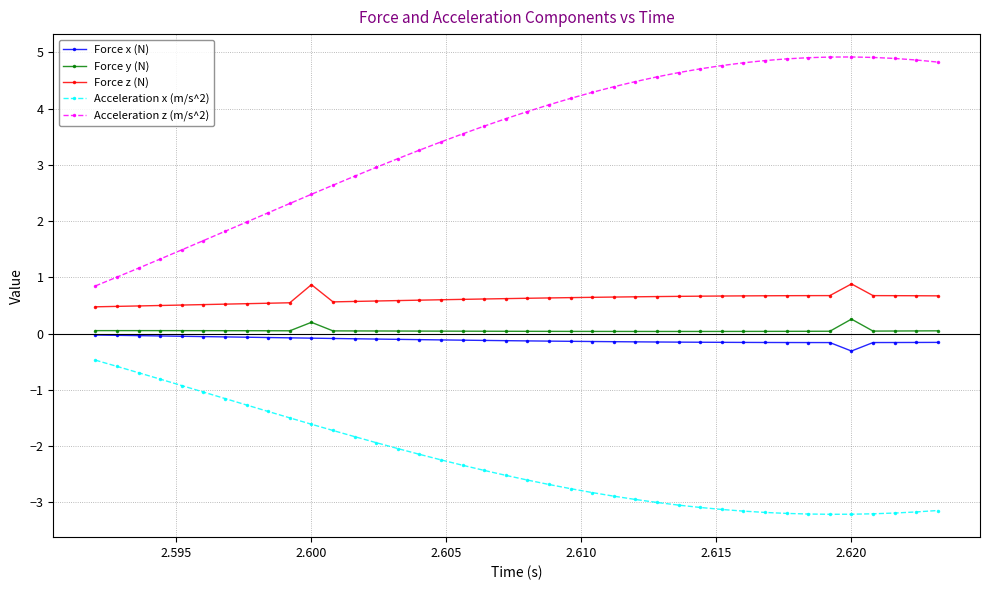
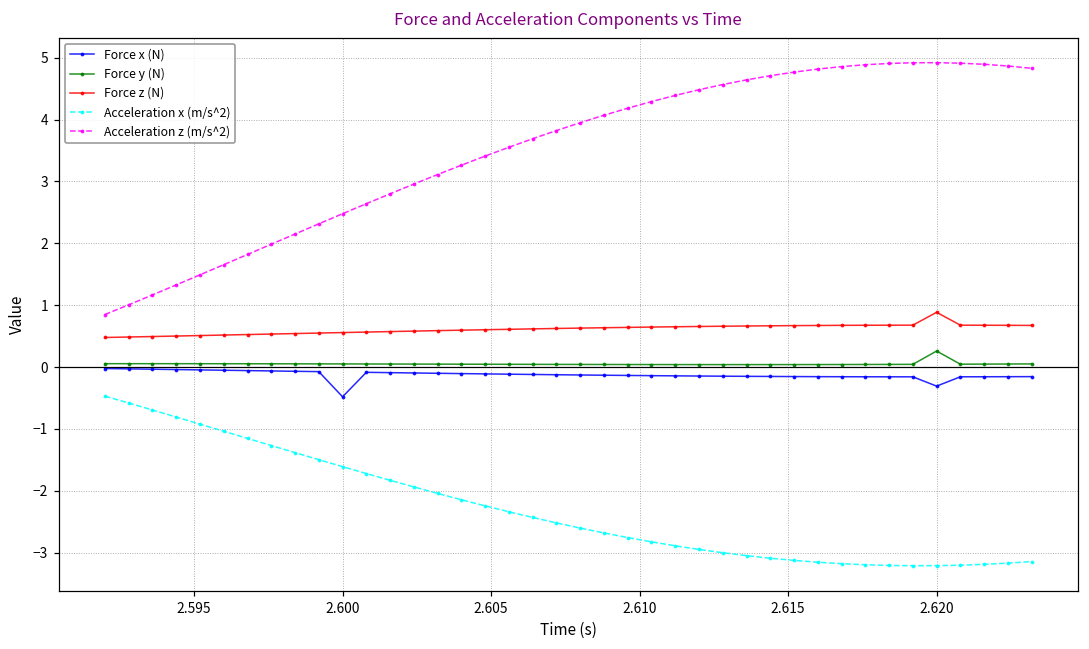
  {
    "Force x (N)": {
-     "2.600": -0.1,
+     "2.600": -0.5,
      "2.620": -0.3
    },
    "Force y (N)": {
-     "2.600": 0.2,
+     "2.600": 0.1,
      "2.620": 0.3
    },
    "Force z (N)": {
-     "2.600": 0.9,
+     "2.600": 0.6,
      "2.620": 0.9
    },
    "Acceleration x (m/s^2)": {
      "2.600": -1.6,
      "2.620": -3.2
    },
    "Acceleration z (m/s^2)": {
      "2.600": 2.5,
      "2.620": 4.9
    }
  }
